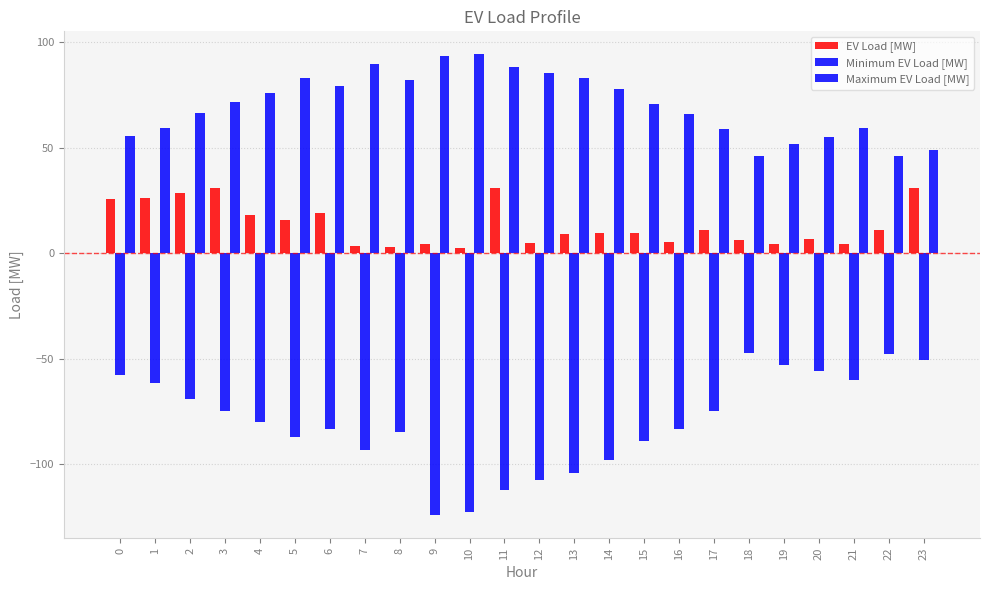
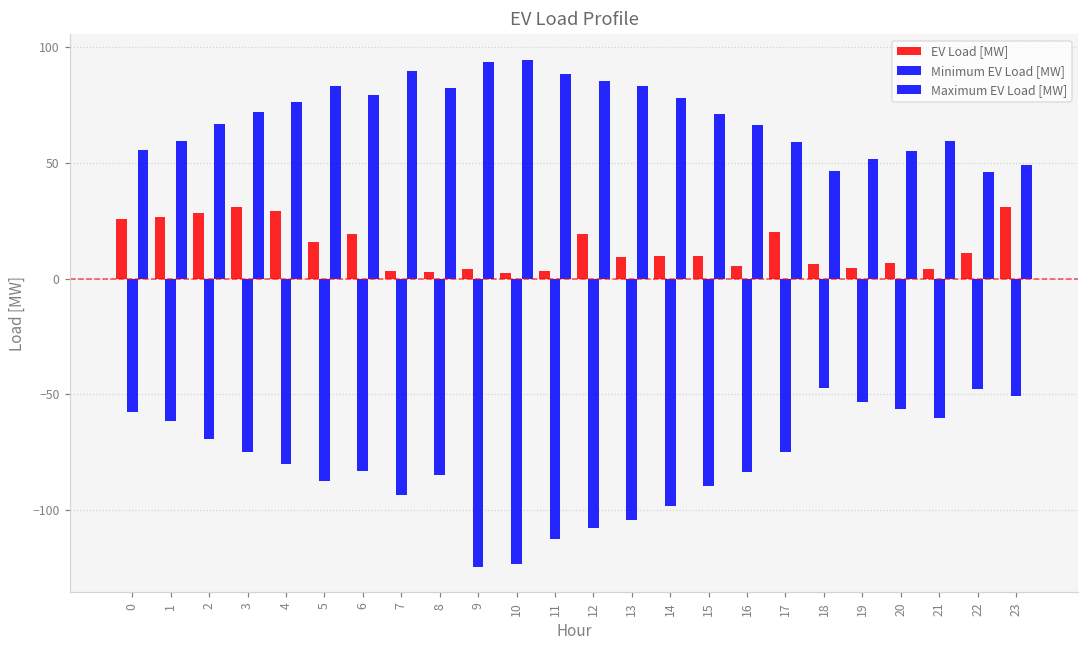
  {
    "EV Load [MW]": {
      "0": 26,
      "1": 26,
      "2": 28,
      "3": 31,
-     "4": 18,
+     "4": 29,
      "5": 16,
      "6": 19,
      "7": 3,
      "8": 3,
      "9": 4,
      "10": 2,
-     "11": 31,
-     "12": 5,
+     "11": 3,
+     "12": 19,
      "13": 9,
      "14": 10,
      "15": 10,
      "16": 5,
-     "17": 11,
+     "17": 20,
      "18": 6,
      "19": 5,
      "20": 7,
      "21": 4,
      "22": 11,
      "23": 31
    }
  }
